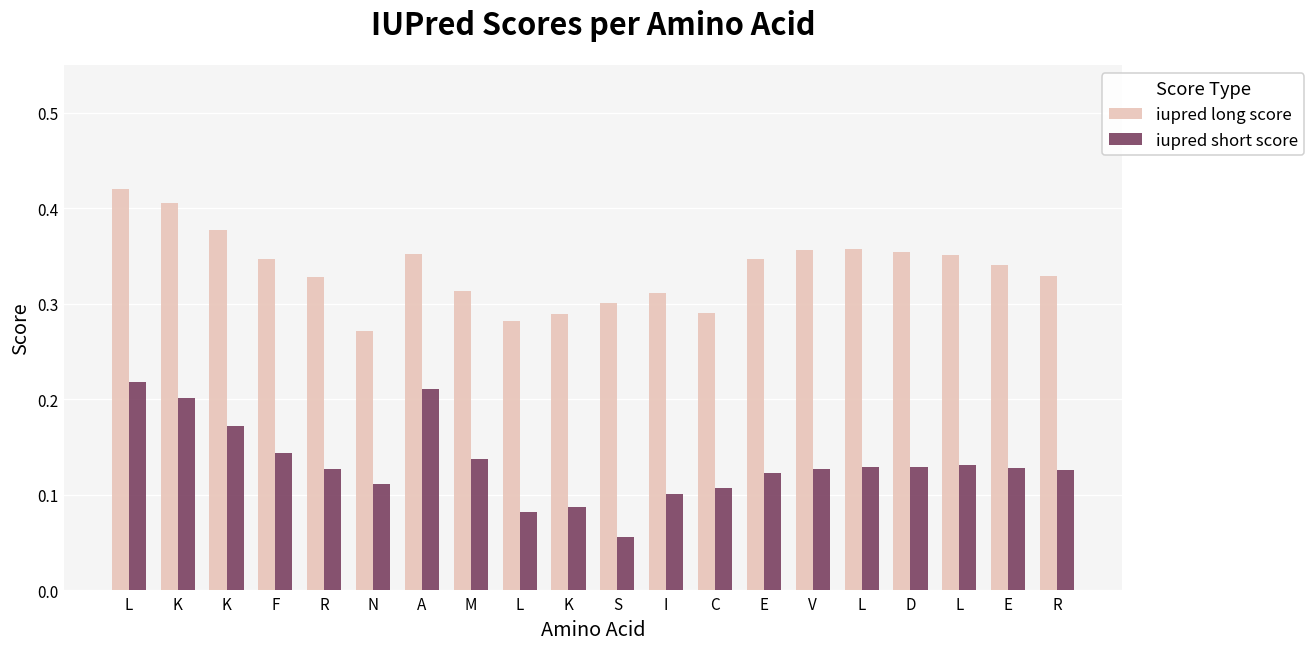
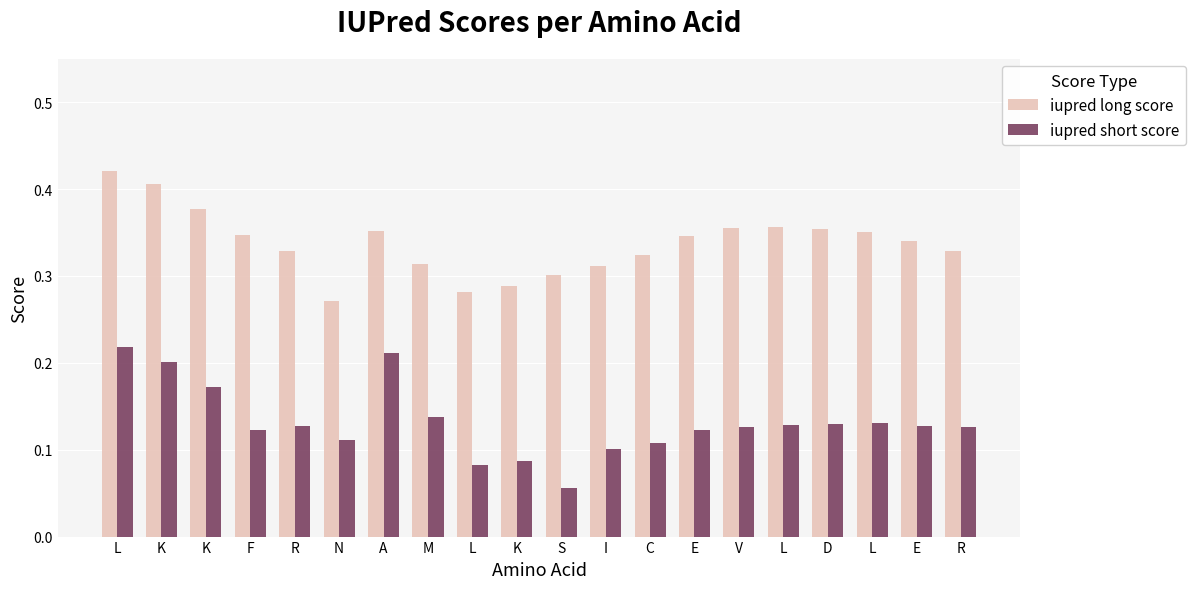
  {
    "iupred long score": {
      "F": 0.35,
      "N": 0.27,
      "A": 0.35,
      "M": 0.31,
      "S": 0.30,
      "I": 0.31,
-     "C": 0.29,
+     "C": 0.32,
      "V": 0.36,
      "D": 0.35
    },
    "iupred short score": {
-     "F": 0.14,
+     "F": 0.12,
      "N": 0.11,
      "A": 0.21,
      "M": 0.14,
      "S": 0.06,
      "I": 0.10,
      "C": 0.11,
      "V": 0.13,
      "D": 0.13
    }
  }
